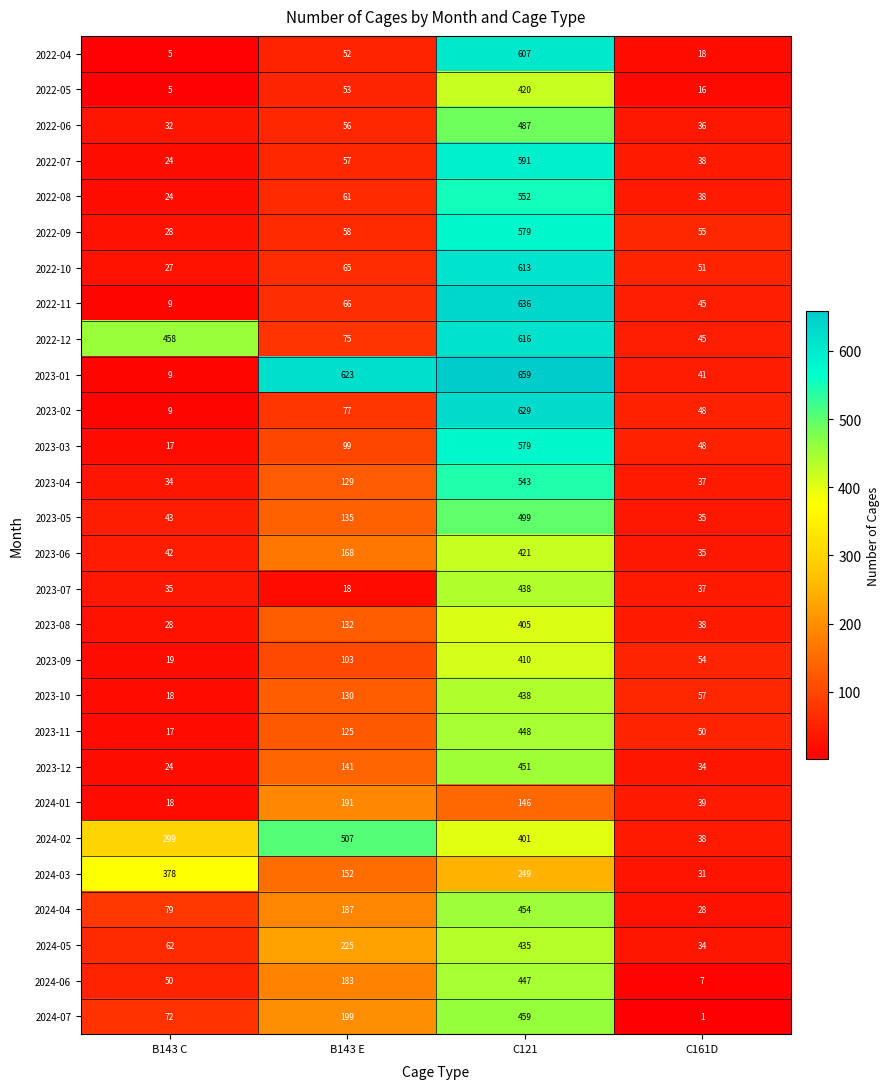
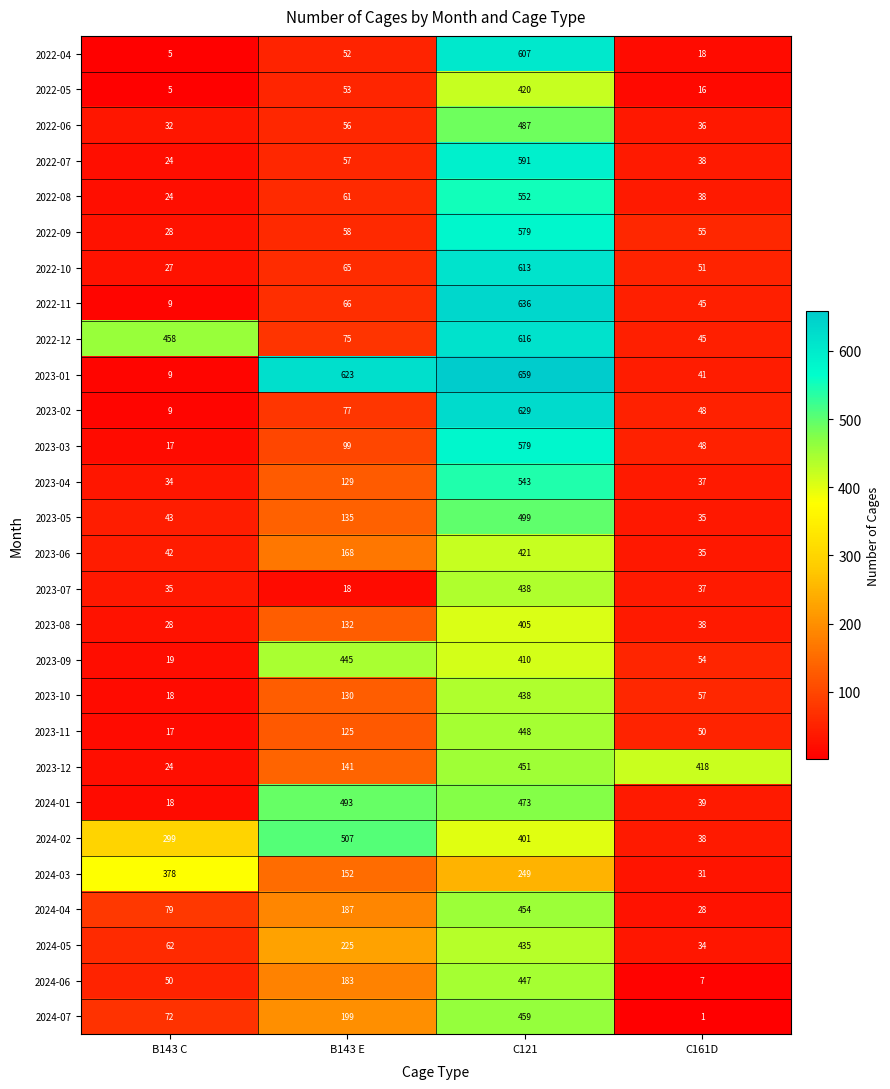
  {
    "2022-04": {
      "B143 C": 5,
      "B143 E": 52,
      "C121": 607,
      "C161D": 18
    },
    "2022-05": {
      "B143 C": 5,
      "B143 E": 53,
      "C121": 420,
      "C161D": 16
    },
    "2022-06": {
      "B143 C": 32,
      "B143 E": 56,
      "C121": 487,
      "C161D": 36
    },
    "2022-07": {
      "B143 C": 24,
      "B143 E": 57,
      "C121": 591,
      "C161D": 38
    },
    "2022-08": {
      "B143 C": 24,
      "B143 E": 61,
      "C121": 552,
      "C161D": 38
    },
    "2022-09": {
      "B143 C": 28,
      "B143 E": 58,
      "C121": 579,
      "C161D": 55
    },
    "2022-10": {
      "B143 C": 27,
      "B143 E": 65,
      "C121": 613,
      "C161D": 51
    },
    "2022-11": {
      "B143 C": 9,
      "B143 E": 66,
      "C121": 636,
      "C161D": 45
    },
    "2022-12": {
      "B143 C": 458,
      "B143 E": 75,
      "C121": 616,
      "C161D": 45
    },
    "2023-01": {
      "B143 C": 9,
      "B143 E": 623,
      "C121": 659,
      "C161D": 41
    },
    "2023-02": {
      "B143 C": 9,
      "B143 E": 77,
      "C121": 629,
      "C161D": 48
    },
    "2023-03": {
      "B143 C": 17,
      "B143 E": 99,
      "C121": 579,
      "C161D": 48
    },
    "2023-04": {
      "B143 C": 34,
      "B143 E": 129,
      "C121": 543,
      "C161D": 37
    },
    "2023-05": {
      "B143 C": 43,
      "B143 E": 135,
      "C121": 499,
      "C161D": 35
    },
    "2023-06": {
      "B143 C": 42,
      "B143 E": 168,
      "C121": 421,
      "C161D": 35
    },
    "2023-07": {
      "B143 C": 35,
      "B143 E": 18,
      "C121": 438,
      "C161D": 37
    },
    "2023-08": {
      "B143 C": 28,
      "B143 E": 132,
      "C121": 405,
      "C161D": 38
    },
    "2023-09": {
      "B143 C": 19,
-     "B143 E": 103,
+     "B143 E": 445,
      "C121": 410,
      "C161D": 54
    },
    "2023-10": {
      "B143 C": 18,
      "B143 E": 130,
      "C121": 438,
      "C161D": 57
    },
    "2023-11": {
      "B143 C": 17,
      "B143 E": 125,
      "C121": 448,
      "C161D": 50
    },
    "2023-12": {
      "B143 C": 24,
      "B143 E": 141,
      "C121": 451,
-     "C161D": 34
+     "C161D": 418
    },
    "2024-01": {
      "B143 C": 18,
-     "B143 E": 191,
-     "C121": 146,
+     "B143 E": 493,
+     "C121": 473,
      "C161D": 39
    },
    "2024-02": {
      "B143 C": 299,
      "B143 E": 507,
      "C121": 401,
      "C161D": 38
    },
    "2024-03": {
      "B143 C": 378,
      "B143 E": 152,
      "C121": 249,
      "C161D": 31
    },
    "2024-04": {
      "B143 C": 79,
      "B143 E": 187,
      "C121": 454,
      "C161D": 28
    },
    "2024-05": {
      "B143 C": 62,
      "B143 E": 225,
      "C121": 435,
      "C161D": 34
    },
    "2024-06": {
      "B143 C": 50,
      "B143 E": 183,
      "C121": 447,
      "C161D": 7
    },
    "2024-07": {
      "B143 C": 72,
      "B143 E": 199,
      "C121": 459,
      "C161D": 1
    }
  }
